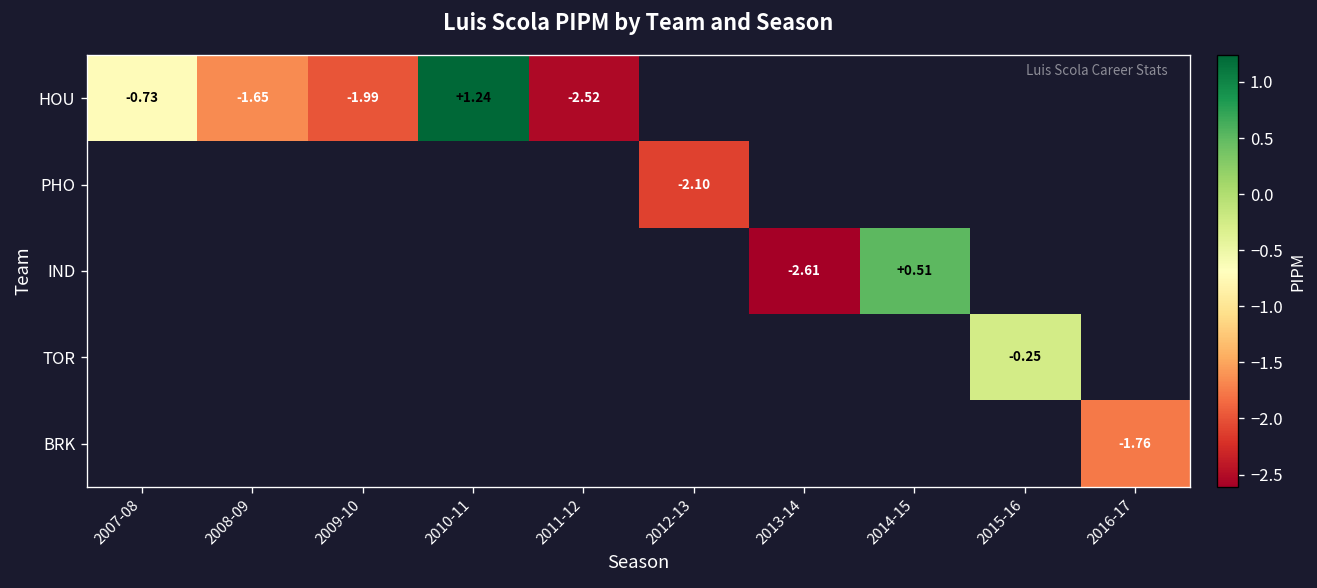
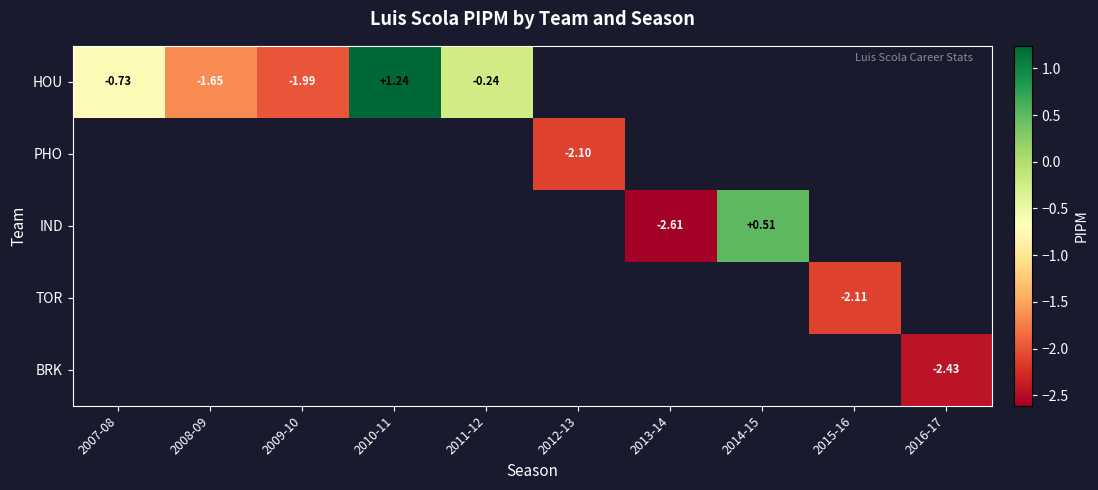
  {
    "HOU": {
      "2007-08": "-0.73",
      "2008-09": "-1.65",
      "2009-10": "-1.99",
      "2010-11": "+1.24",
-     "2011-12": "-2.52"
+     "2011-12": "-0.24"
    },
    "PHO": {
      "2012-13": "-2.10"
    },
    "IND": {
      "2013-14": "-2.61",
      "2014-15": "+0.51"
    },
    "TOR": {
-     "2015-16": "-0.25"
+     "2015-16": "-2.11"
    },
    "BRK": {
-     "2016-17": "-1.76"
+     "2016-17": "-2.43"
    }
  }
